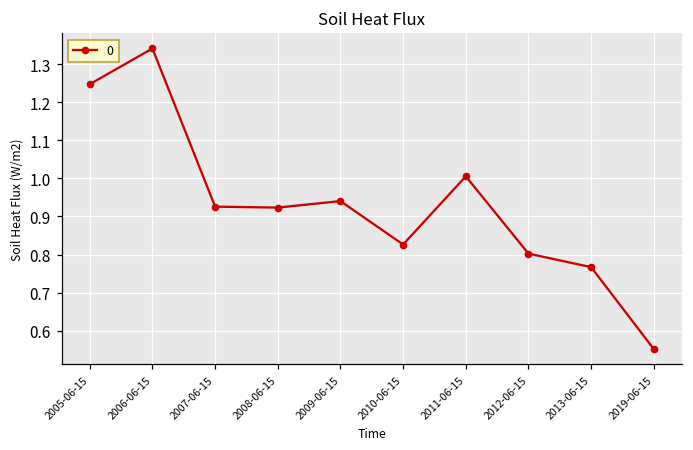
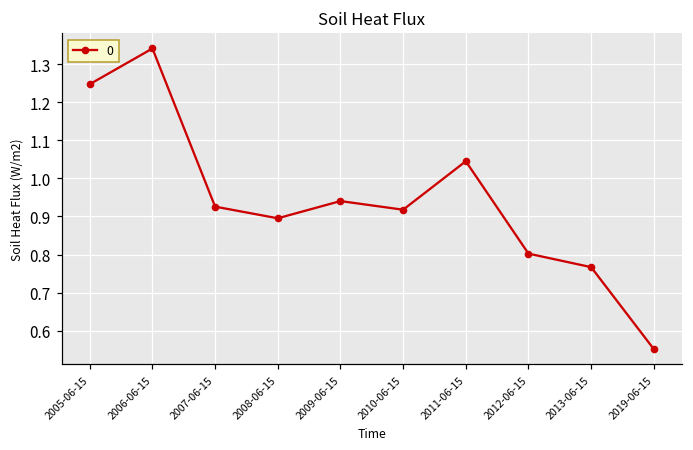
  {
    "2005-06-15": 1.25,
    "2006-06-15": 1.34,
    "2007-06-15": 0.93,
-   "2008-06-15": 0.92,
+   "2008-06-15": 0.90,
    "2009-06-15": 0.94,
-   "2010-06-15": 0.83,
-   "2011-06-15": 1.01,
+   "2010-06-15": 0.92,
+   "2011-06-15": 1.04,
    "2012-06-15": 0.80,
    "2013-06-15": 0.77,
    "2019-06-15": 0.55
  }
